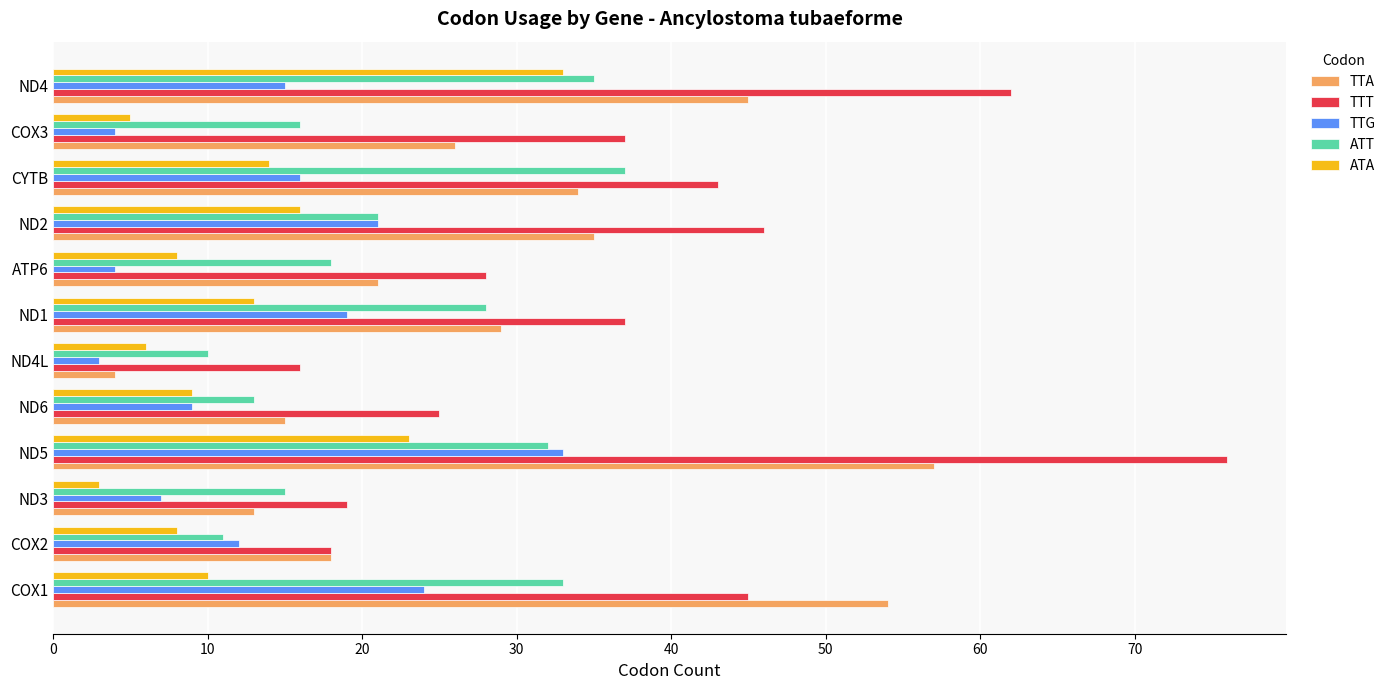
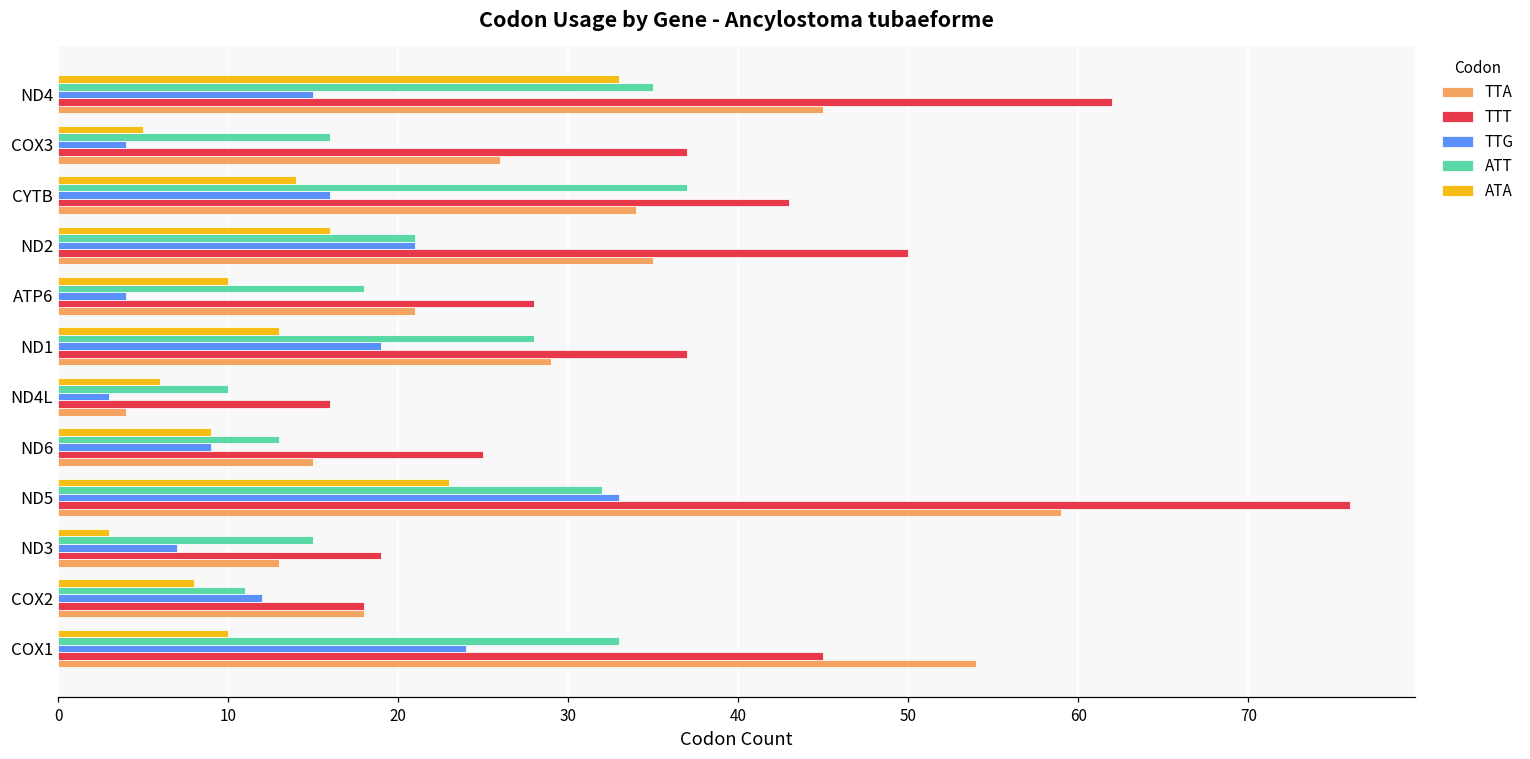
  {
    "TTA": {
      "ND4": 45,
      "COX3": 26,
      "CYTB": 34,
      "ND2": 35,
      "ATP6": 21,
      "ND1": 29,
      "ND4L": 4,
      "ND6": 15,
-     "ND5": 57,
+     "ND5": 59,
      "ND3": 13,
      "COX2": 18,
      "COX1": 54
    },
    "TTT": {
      "ND4": 62,
      "COX3": 37,
      "CYTB": 43,
-     "ND2": 46,
+     "ND2": 50,
      "ATP6": 28,
      "ND1": 37,
      "ND4L": 16,
      "ND6": 25,
      "ND5": 76,
      "ND3": 19,
      "COX2": 18,
      "COX1": 45
    },
    "TTG": {
      "ND4": 15,
      "COX3": 4,
      "CYTB": 16,
      "ND2": 21,
      "ATP6": 4,
      "ND1": 19,
      "ND4L": 3,
      "ND6": 9,
      "ND5": 33,
      "ND3": 7,
      "COX2": 12,
      "COX1": 24
    },
    "ATT": {
      "ND4": 35,
      "COX3": 16,
      "CYTB": 37,
      "ND2": 21,
      "ATP6": 18,
      "ND1": 28,
      "ND4L": 10,
      "ND6": 13,
      "ND5": 32,
      "ND3": 15,
      "COX2": 11,
      "COX1": 33
    },
    "ATA": {
      "ND4": 33,
      "COX3": 5,
      "CYTB": 14,
      "ND2": 16,
-     "ATP6": 8,
+     "ATP6": 10,
      "ND1": 13,
      "ND4L": 6,
      "ND6": 9,
      "ND5": 23,
      "ND3": 3,
      "COX2": 8,
      "COX1": 10
    }
  }
